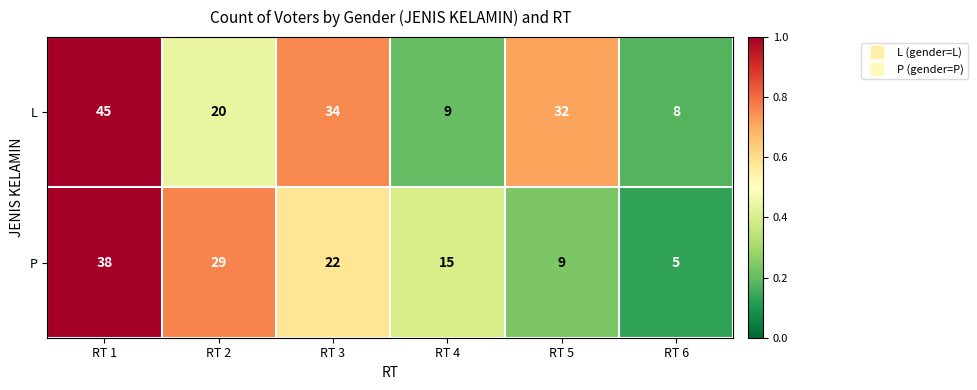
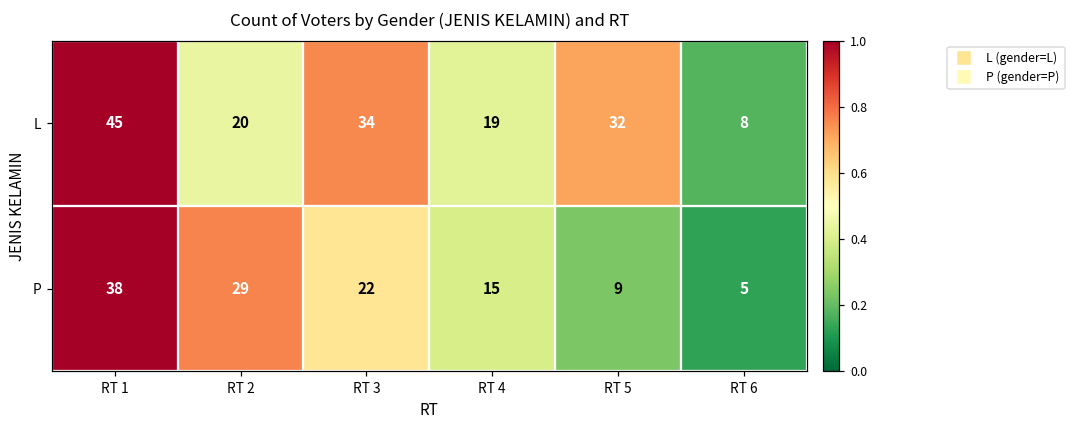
  {
    "L": {
      "RT 1": 45,
      "RT 2": 20,
      "RT 3": 34,
-     "RT 4": 9,
+     "RT 4": 19,
      "RT 5": 32,
      "RT 6": 8
    },
    "P": {
      "RT 1": 38,
      "RT 2": 29,
      "RT 3": 22,
      "RT 4": 15,
      "RT 5": 9,
      "RT 6": 5
    }
  }
